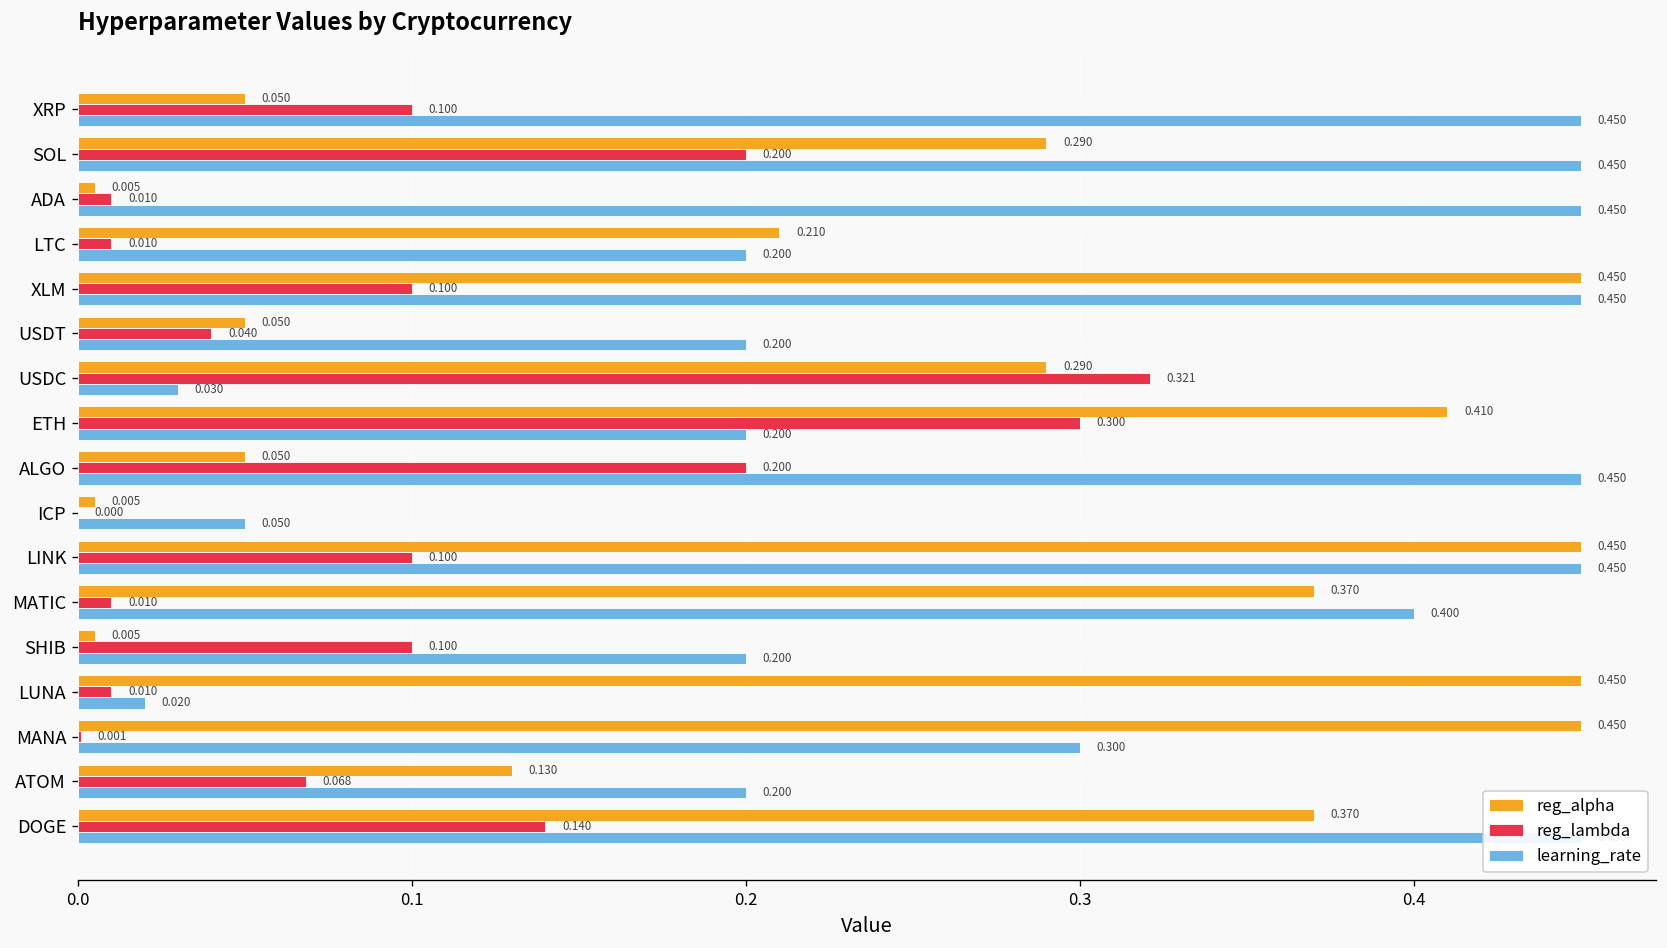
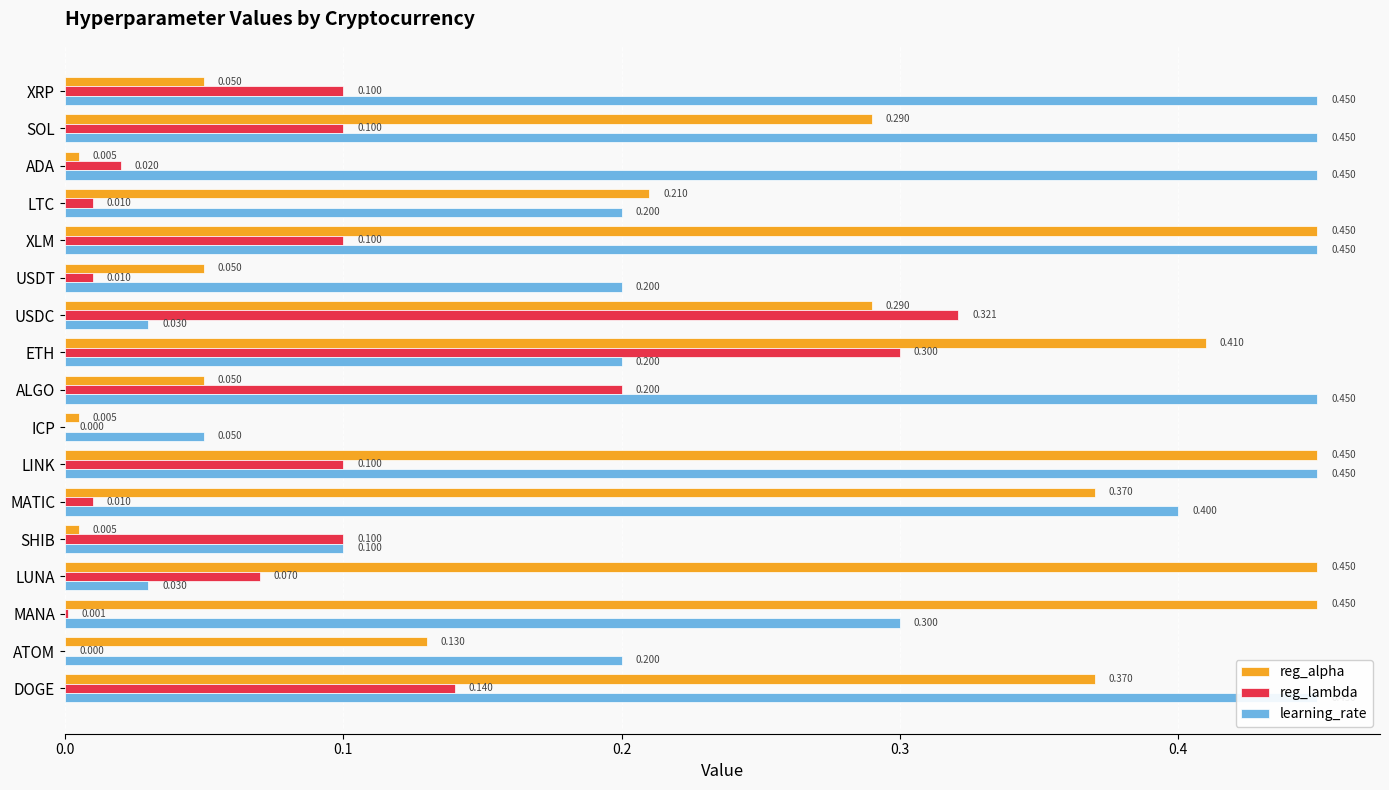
  {
    "reg_alpha": {
      "XRP": 0.050,
      "SOL": 0.290,
      "ADA": 0.005,
      "LTC": 0.210,
      "XLM": 0.450,
      "USDT": 0.050,
      "USDC": 0.290,
      "ETH": 0.410,
      "ALGO": 0.050,
      "ICP": 0.005,
      "LINK": 0.450,
      "MATIC": 0.370,
      "SHIB": 0.005,
      "LUNA": 0.450,
      "MANA": 0.450,
      "ATOM": 0.130,
      "DOGE": 0.370
    },
    "reg_lambda": {
      "XRP": 0.100,
-     "SOL": 0.200,
-     "ADA": 0.010,
+     "SOL": 0.100,
+     "ADA": 0.020,
      "LTC": 0.010,
      "XLM": 0.100,
-     "USDT": 0.040,
+     "USDT": 0.010,
      "USDC": 0.321,
      "ETH": 0.300,
      "ALGO": 0.200,
      "ICP": 0.000,
      "LINK": 0.100,
      "MATIC": 0.010,
      "SHIB": 0.100,
-     "LUNA": 0.010,
+     "LUNA": 0.070,
      "MANA": 0.001,
-     "ATOM": 0.068,
+     "ATOM": 0.000,
      "DOGE": 0.140
    },
    "learning_rate": {
      "XRP": 0.450,
      "SOL": 0.450,
      "ADA": 0.450,
      "LTC": 0.200,
      "XLM": 0.450,
      "USDT": 0.200,
      "USDC": 0.030,
      "ETH": 0.200,
      "ALGO": 0.450,
      "ICP": 0.050,
      "LINK": 0.450,
      "MATIC": 0.400,
-     "SHIB": 0.200,
-     "LUNA": 0.020,
+     "SHIB": 0.100,
+     "LUNA": 0.030,
      "MANA": 0.300,
      "ATOM": 0.200
    }
  }
